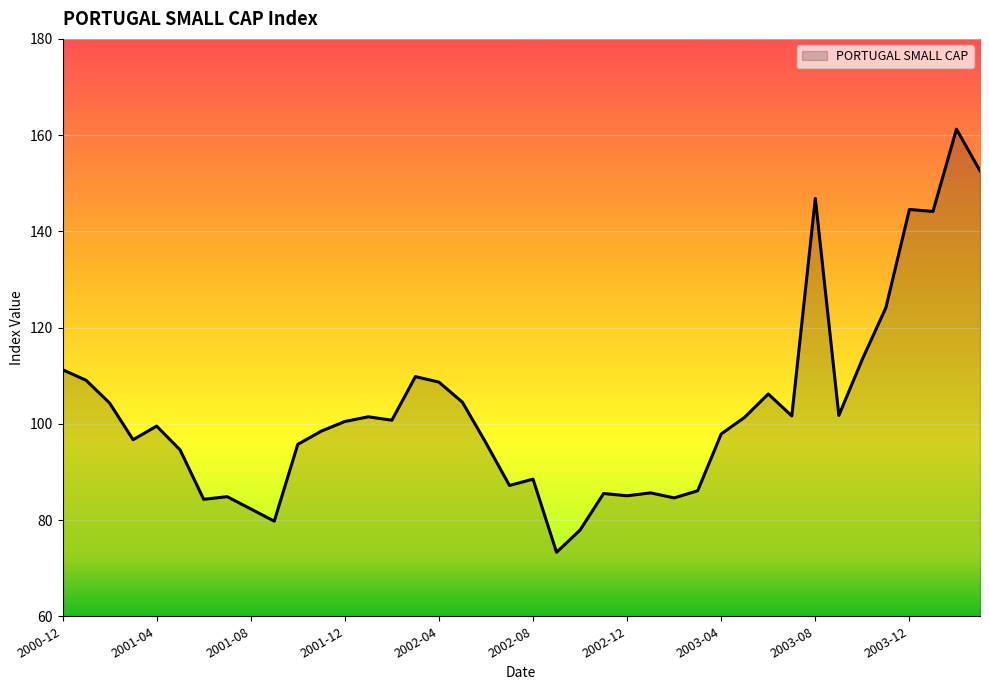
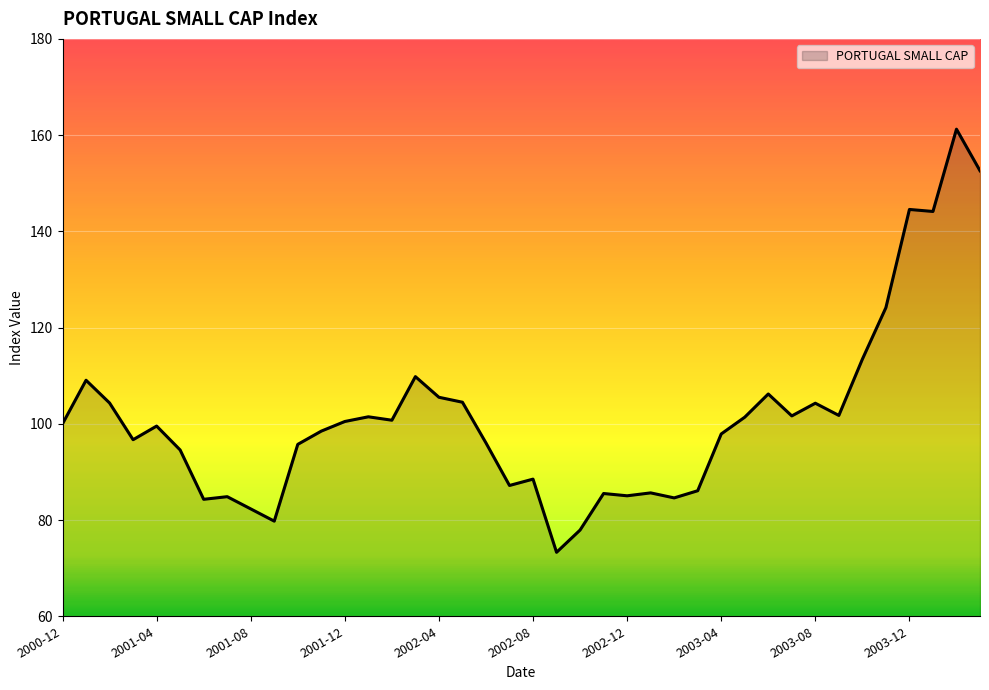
  {
-   "2000-12": 111,
+   "2000-12": 100,
    "2001-04": 100,
    "2001-08": 82,
    "2001-12": 100,
-   "2002-04": 109,
+   "2002-04": 106,
    "2002-08": 89,
    "2002-12": 85,
    "2003-04": 98,
-   "2003-08": 147,
+   "2003-08": 104,
    "2003-12": 145
  }
